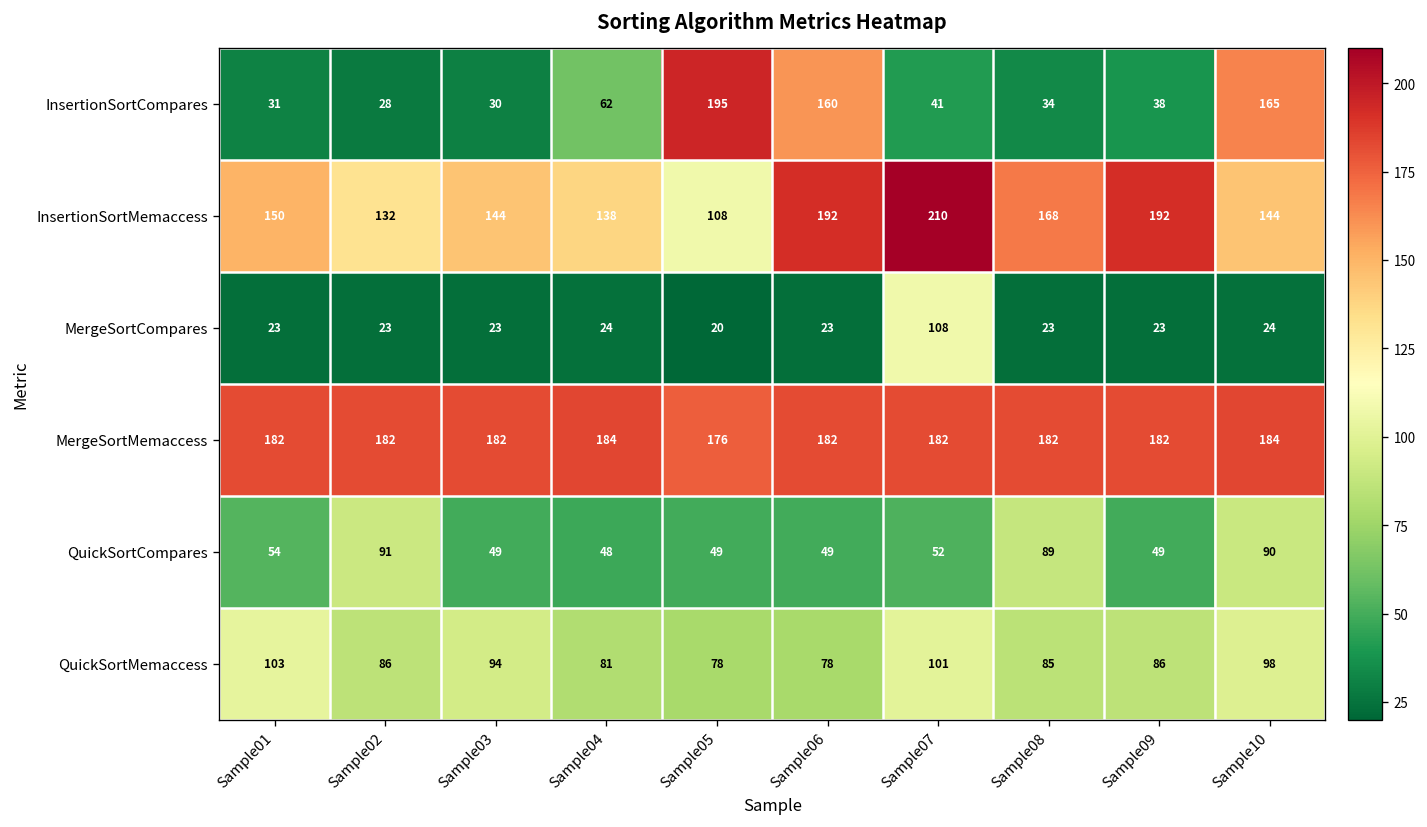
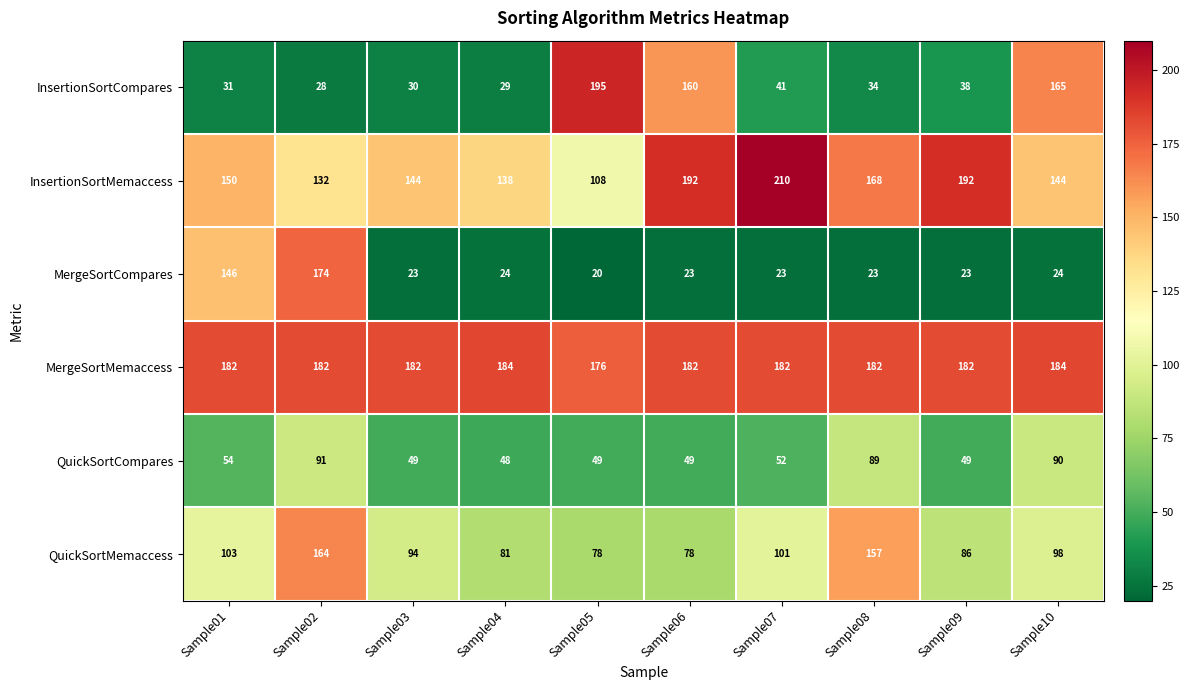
  {
    "InsertionSortCompares": {
      "Sample01": 31,
      "Sample02": 28,
      "Sample03": 30,
-     "Sample04": 62,
+     "Sample04": 29,
      "Sample05": 195,
      "Sample06": 160,
      "Sample07": 41,
      "Sample08": 34,
      "Sample09": 38,
      "Sample10": 165
    },
    "InsertionSortMemaccess": {
      "Sample01": 150,
      "Sample02": 132,
      "Sample03": 144,
      "Sample04": 138,
      "Sample05": 108,
      "Sample06": 192,
      "Sample07": 210,
      "Sample08": 168,
      "Sample09": 192,
      "Sample10": 144
    },
    "MergeSortCompares": {
-     "Sample01": 23,
-     "Sample02": 23,
+     "Sample01": 146,
+     "Sample02": 174,
      "Sample03": 23,
      "Sample04": 24,
      "Sample05": 20,
      "Sample06": 23,
-     "Sample07": 108,
+     "Sample07": 23,
      "Sample08": 23,
      "Sample09": 23,
      "Sample10": 24
    },
    "MergeSortMemaccess": {
      "Sample01": 182,
      "Sample02": 182,
      "Sample03": 182,
      "Sample04": 184,
      "Sample05": 176,
      "Sample06": 182,
      "Sample07": 182,
      "Sample08": 182,
      "Sample09": 182,
      "Sample10": 184
    },
    "QuickSortCompares": {
      "Sample01": 54,
      "Sample02": 91,
      "Sample03": 49,
      "Sample04": 48,
      "Sample05": 49,
      "Sample06": 49,
      "Sample07": 52,
      "Sample08": 89,
      "Sample09": 49,
      "Sample10": 90
    },
    "QuickSortMemaccess": {
      "Sample01": 103,
-     "Sample02": 86,
+     "Sample02": 164,
      "Sample03": 94,
      "Sample04": 81,
      "Sample05": 78,
      "Sample06": 78,
      "Sample07": 101,
-     "Sample08": 85,
+     "Sample08": 157,
      "Sample09": 86,
      "Sample10": 98
    }
  }
